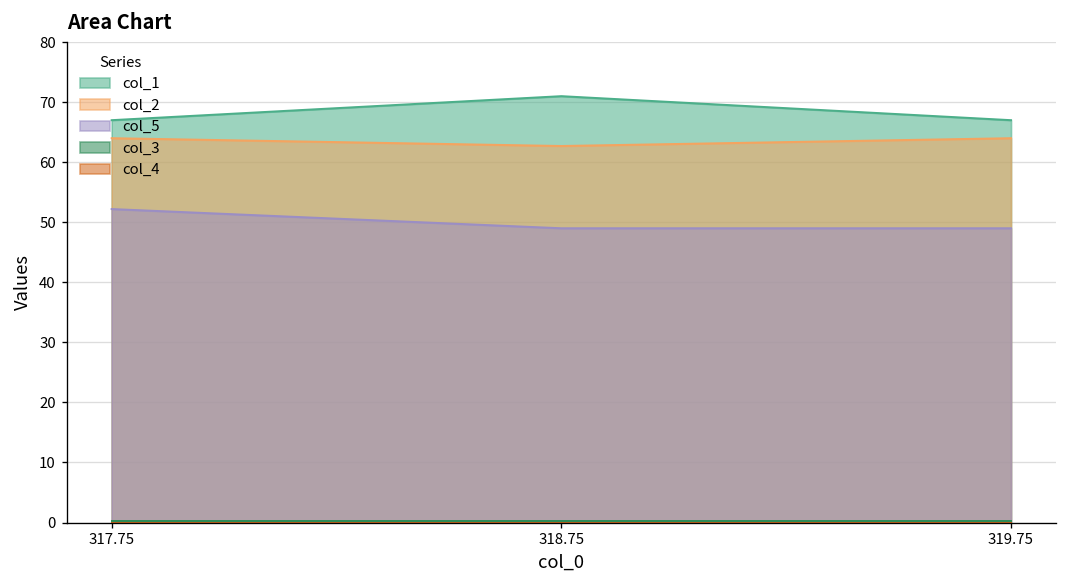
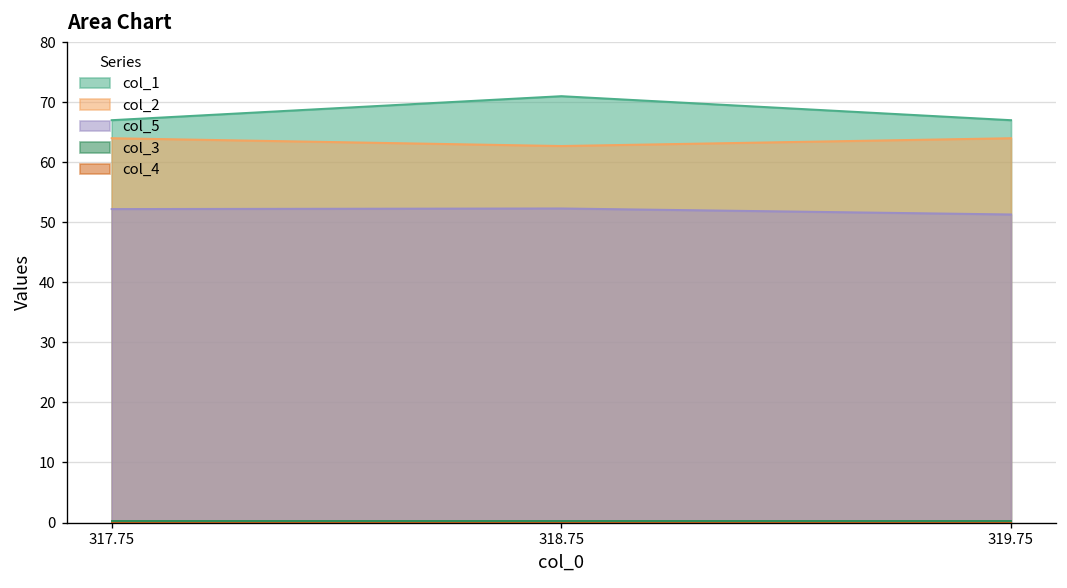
  {
    "col_2": {
      "317.75": 64,
      "318.75": 63,
      "319.75": 64
    },
    "col_5": {
      "317.75": 52,
-     "318.75": 49,
-     "319.75": 49
+     "318.75": 52,
+     "319.75": 51
    }
  }
